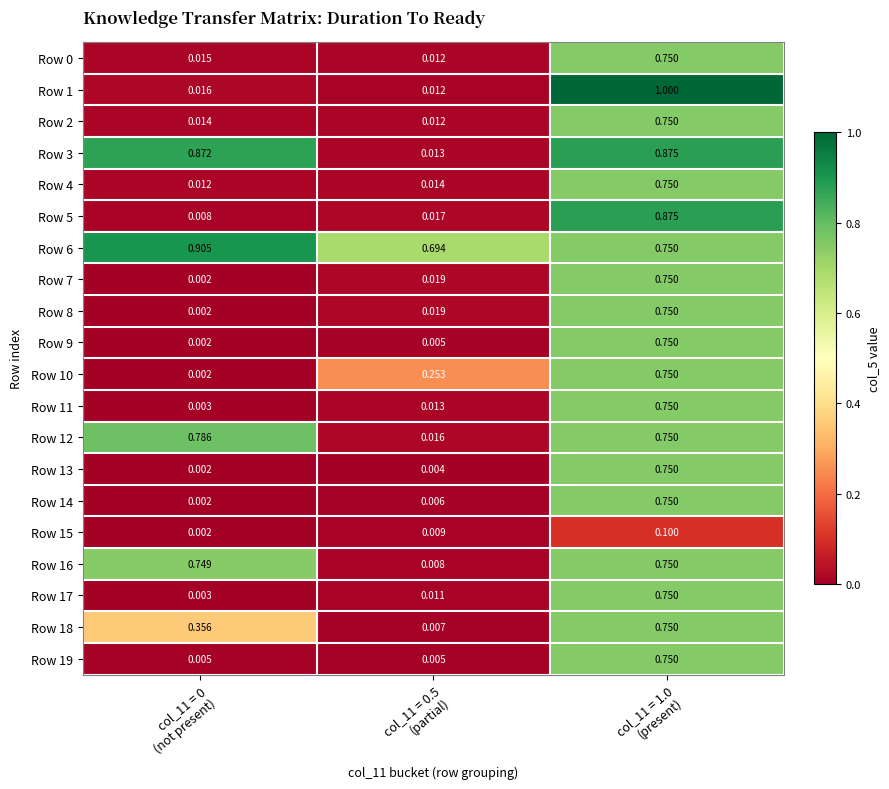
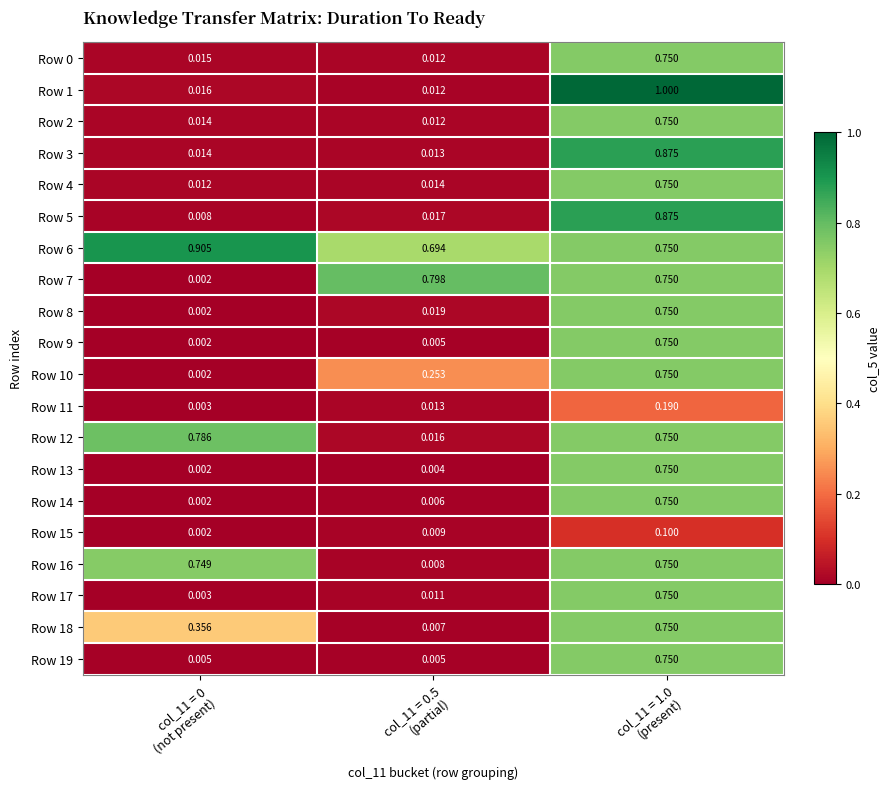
  {
    "Row 0": {
      "col_11 = 0 (not present)": 0.015,
      "col_11 = 0.5 (partial)": 0.012,
      "col_11 = 1.0 (present)": 0.750
    },
    "Row 1": {
      "col_11 = 0 (not present)": 0.016,
      "col_11 = 0.5 (partial)": 0.012,
      "col_11 = 1.0 (present)": 1.000
    },
    "Row 2": {
      "col_11 = 0 (not present)": 0.014,
      "col_11 = 0.5 (partial)": 0.012,
      "col_11 = 1.0 (present)": 0.750
    },
    "Row 3": {
-     "col_11 = 0 (not present)": 0.872,
+     "col_11 = 0 (not present)": 0.014,
      "col_11 = 0.5 (partial)": 0.013,
      "col_11 = 1.0 (present)": 0.875
    },
    "Row 4": {
      "col_11 = 0 (not present)": 0.012,
      "col_11 = 0.5 (partial)": 0.014,
      "col_11 = 1.0 (present)": 0.750
    },
    "Row 5": {
      "col_11 = 0 (not present)": 0.008,
      "col_11 = 0.5 (partial)": 0.017,
      "col_11 = 1.0 (present)": 0.875
    },
    "Row 6": {
      "col_11 = 0 (not present)": 0.905,
      "col_11 = 0.5 (partial)": 0.694,
      "col_11 = 1.0 (present)": 0.750
    },
    "Row 7": {
      "col_11 = 0 (not present)": 0.002,
-     "col_11 = 0.5 (partial)": 0.019,
+     "col_11 = 0.5 (partial)": 0.798,
      "col_11 = 1.0 (present)": 0.750
    },
    "Row 8": {
      "col_11 = 0 (not present)": 0.002,
      "col_11 = 0.5 (partial)": 0.019,
      "col_11 = 1.0 (present)": 0.750
    },
    "Row 9": {
      "col_11 = 0 (not present)": 0.002,
      "col_11 = 0.5 (partial)": 0.005,
      "col_11 = 1.0 (present)": 0.750
    },
    "Row 10": {
      "col_11 = 0 (not present)": 0.002,
      "col_11 = 0.5 (partial)": 0.253,
      "col_11 = 1.0 (present)": 0.750
    },
    "Row 11": {
      "col_11 = 0 (not present)": 0.003,
      "col_11 = 0.5 (partial)": 0.013,
-     "col_11 = 1.0 (present)": 0.750
+     "col_11 = 1.0 (present)": 0.190
    },
    "Row 12": {
      "col_11 = 0 (not present)": 0.786,
      "col_11 = 0.5 (partial)": 0.016,
      "col_11 = 1.0 (present)": 0.750
    },
    "Row 13": {
      "col_11 = 0 (not present)": 0.002,
      "col_11 = 0.5 (partial)": 0.004,
      "col_11 = 1.0 (present)": 0.750
    },
    "Row 14": {
      "col_11 = 0 (not present)": 0.002,
      "col_11 = 0.5 (partial)": 0.006,
      "col_11 = 1.0 (present)": 0.750
    },
    "Row 15": {
      "col_11 = 0 (not present)": 0.002,
      "col_11 = 0.5 (partial)": 0.009,
      "col_11 = 1.0 (present)": 0.100
    },
    "Row 16": {
      "col_11 = 0 (not present)": 0.749,
      "col_11 = 0.5 (partial)": 0.008,
      "col_11 = 1.0 (present)": 0.750
    },
    "Row 17": {
      "col_11 = 0 (not present)": 0.003,
      "col_11 = 0.5 (partial)": 0.011,
      "col_11 = 1.0 (present)": 0.750
    },
    "Row 18": {
      "col_11 = 0 (not present)": 0.356,
      "col_11 = 0.5 (partial)": 0.007,
      "col_11 = 1.0 (present)": 0.750
    },
    "Row 19": {
      "col_11 = 0 (not present)": 0.005,
      "col_11 = 0.5 (partial)": 0.005,
      "col_11 = 1.0 (present)": 0.750
    }
  }
